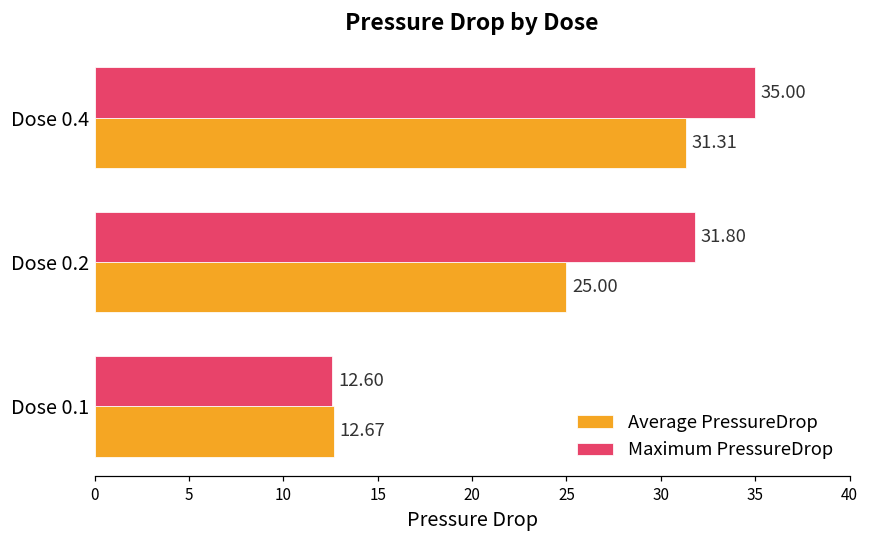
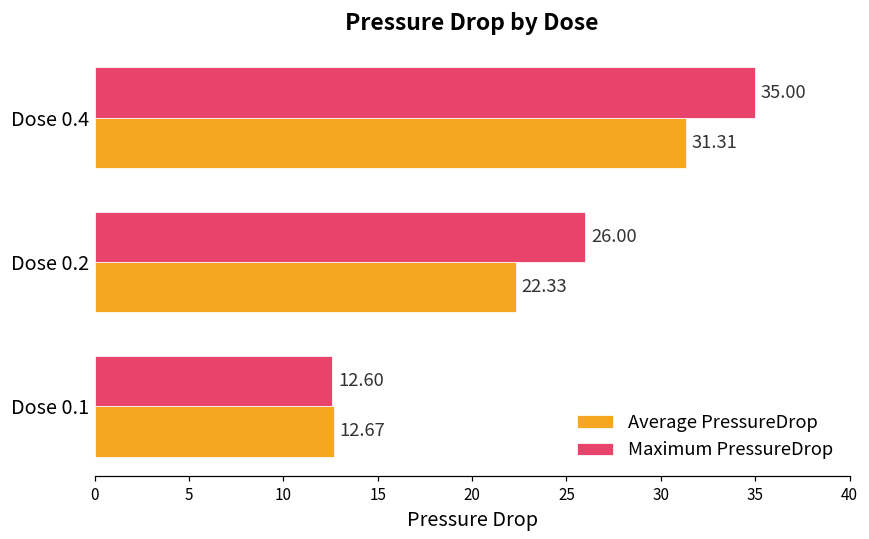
  {
    "Average PressureDrop": {
      "Dose 0.4": 31.31,
-     "Dose 0.2": 25.00,
+     "Dose 0.2": 22.33,
      "Dose 0.1": 12.67
    },
    "Maximum PressureDrop": {
      "Dose 0.4": 35.00,
-     "Dose 0.2": 31.80,
+     "Dose 0.2": 26.00,
      "Dose 0.1": 12.60
    }
  }
